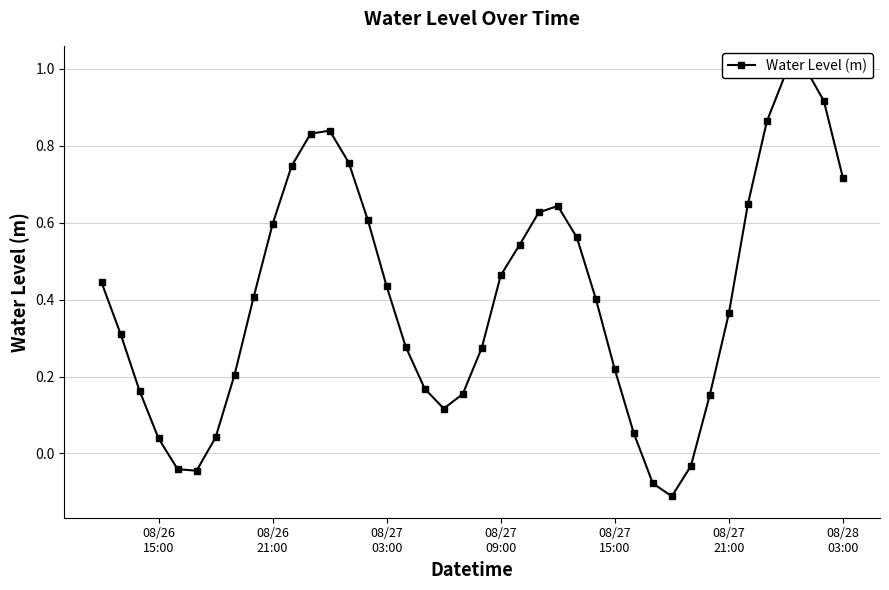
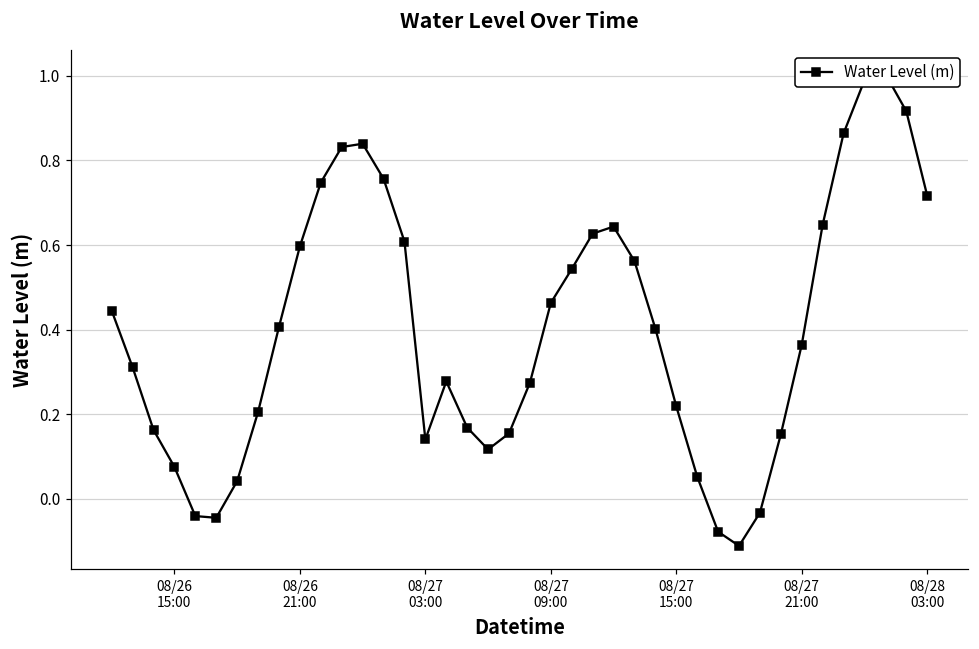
  {
-   "08/26 15:00": 0.04,
+   "08/26 15:00": 0.08,
    "08/26 21:00": 0.60,
-   "08/27 03:00": 0.43,
+   "08/27 03:00": 0.14,
    "08/27 09:00": 0.46,
    "08/27 15:00": 0.22,
    "08/27 21:00": 0.36,
    "08/28 03:00": 0.72
  }
